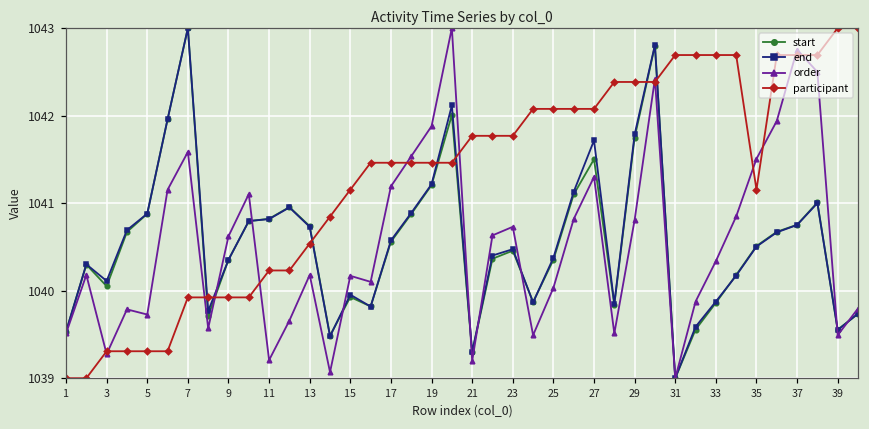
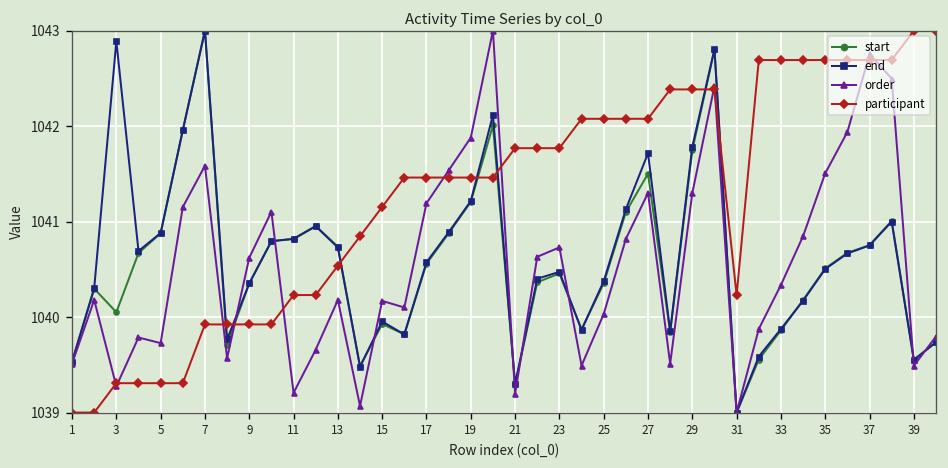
  {
    "start": {
      "3": 1040.1,
      "27": 1041.5,
      "29": 1041.7
    },
    "end": {
-     "3": 1040.1,
+     "3": 1042.9,
      "27": 1041.7,
      "29": 1041.8
    },
    "order": {
      "3": 1039.3,
      "5": 1039.7,
      "7": 1041.6,
      "9": 1040.6,
      "11": 1039.2,
      "13": 1040.2,
      "15": 1040.2,
      "17": 1041.2,
      "19": 1041.9,
      "21": 1039.2,
      "23": 1040.7,
      "25": 1040.0,
      "27": 1041.3,
-     "29": 1040.8,
+     "29": 1041.3,
      "33": 1040.3,
      "35": 1041.5,
      "39": 1039.5
    },
    "participant": {
      "1": 1039.0,
      "3": 1039.3,
      "5": 1039.3,
      "7": 1039.9,
      "9": 1039.9,
      "11": 1040.2,
      "13": 1040.5,
      "15": 1041.2,
      "17": 1041.5,
      "19": 1041.5,
      "21": 1041.8,
      "23": 1041.8,
      "25": 1042.1,
      "27": 1042.1,
      "29": 1042.4,
-     "31": 1042.7,
+     "31": 1040.2,
      "33": 1042.7,
-     "35": 1041.2,
+     "35": 1042.7,
      "39": 1043.0
    }
  }
